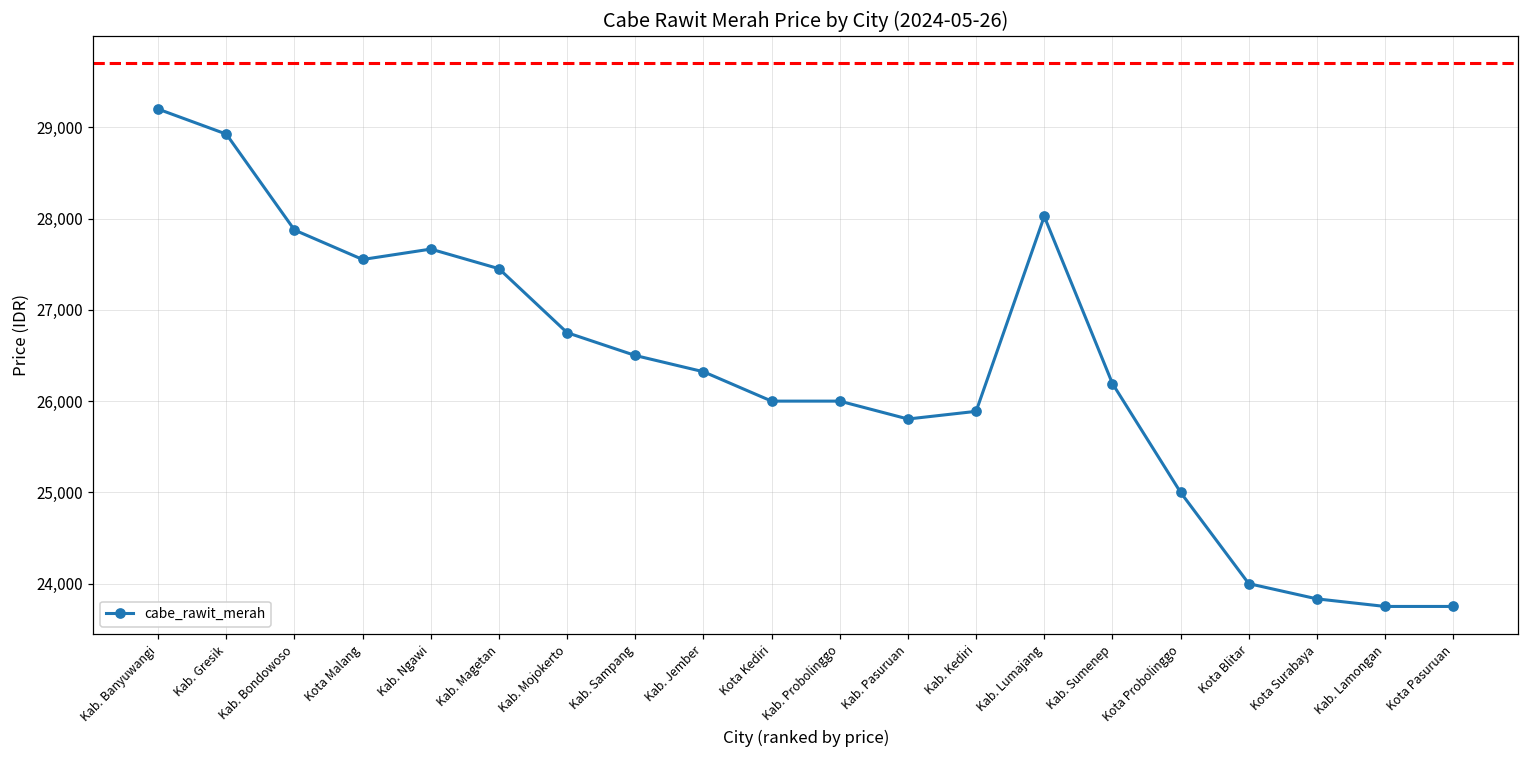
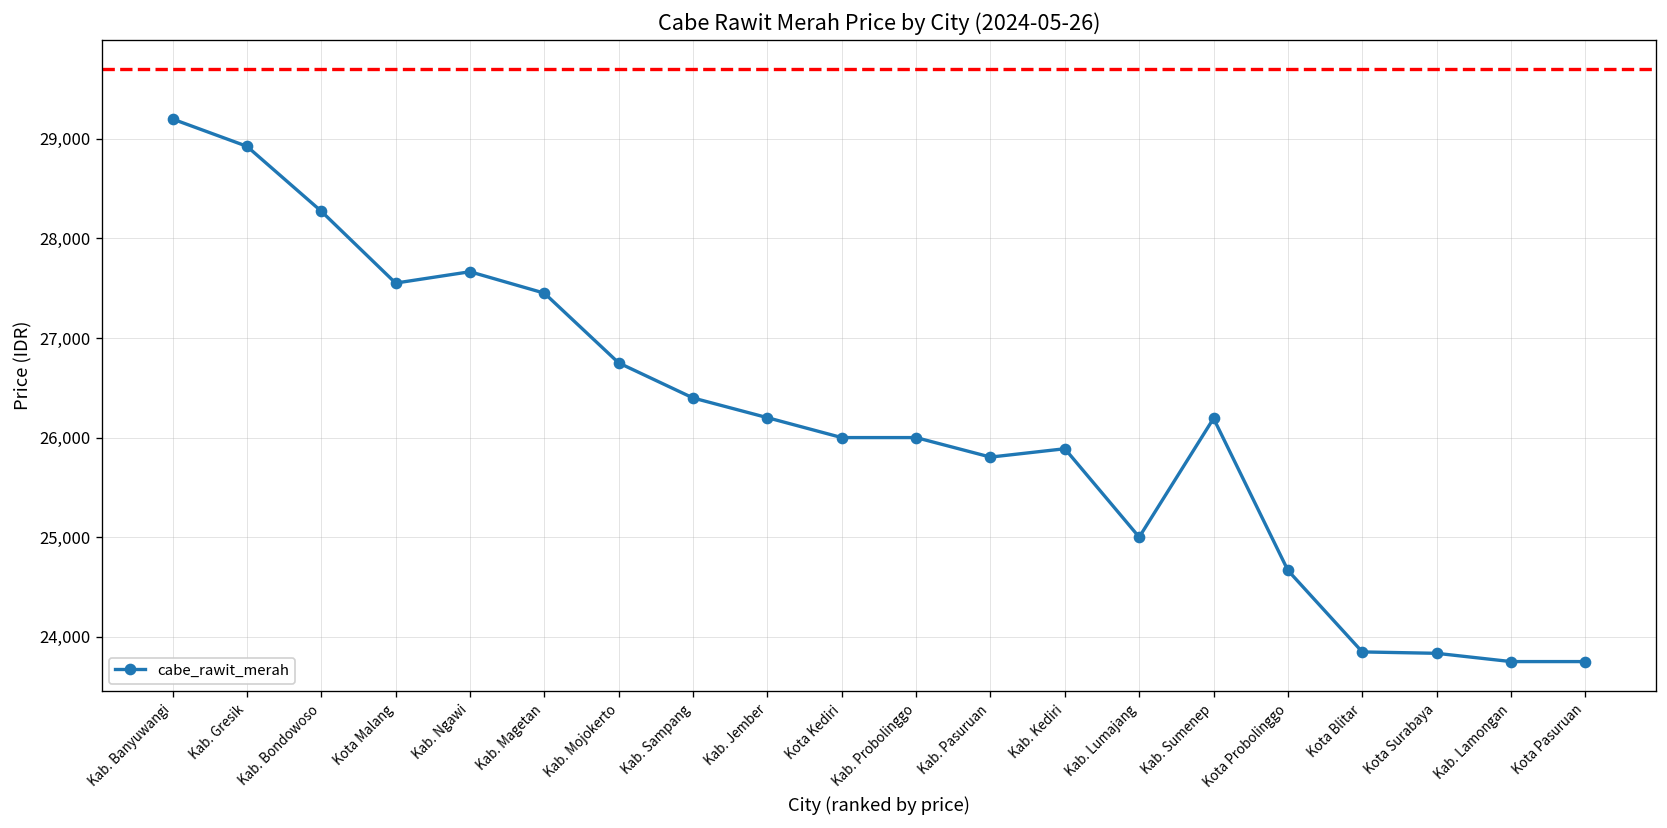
  {
    "Kab. Banyuwangi": "29,200",
    "Kab. Gresik": "28,900",
-   "Kab. Bondowoso": "27,900",
+   "Kab. Bondowoso": "28,300",
    "Kota Malang": "27,600",
    "Kab. Ngawi": "27,700",
    "Kab. Magetan": "27,500",
    "Kab. Mojokerto": "26,800",
-   "Kab. Sampang": "26,500",
-   "Kab. Jember": "26,300",
+   "Kab. Sampang": "26,400",
+   "Kab. Jember": "26,200",
    "Kota Kediri": "26,000",
    "Kab. Probolinggo": "26,000",
    "Kab. Pasuruan": "25,800",
    "Kab. Kediri": "25,900",
-   "Kab. Lumajang": "28,000",
+   "Kab. Lumajang": "25,000",
    "Kab. Sumenep": "26,200",
-   "Kota Probolinggo": "25,000",
-   "Kota Blitar": "24,000",
+   "Kota Probolinggo": "24,700",
+   "Kota Blitar": "23,800",
    "Kota Surabaya": "23,800",
    "Kab. Lamongan": "23,800",
    "Kota Pasuruan": "23,800"
  }
